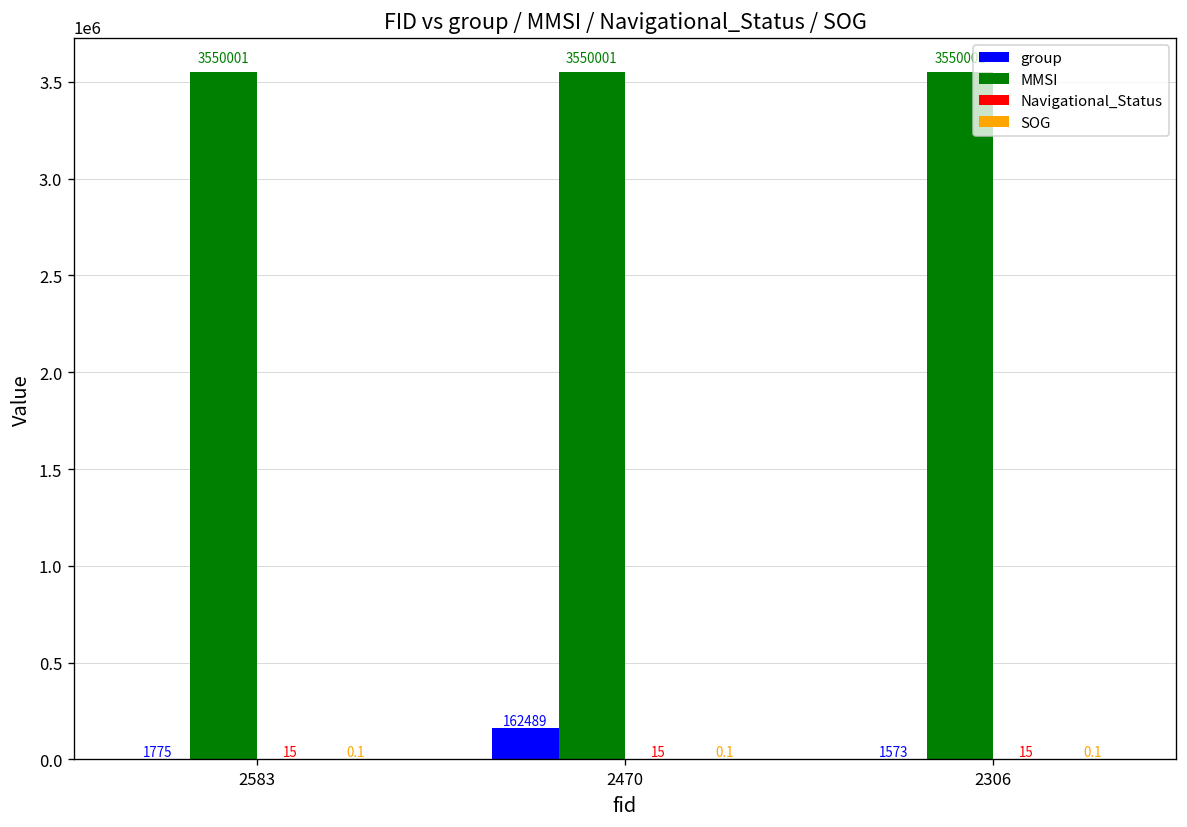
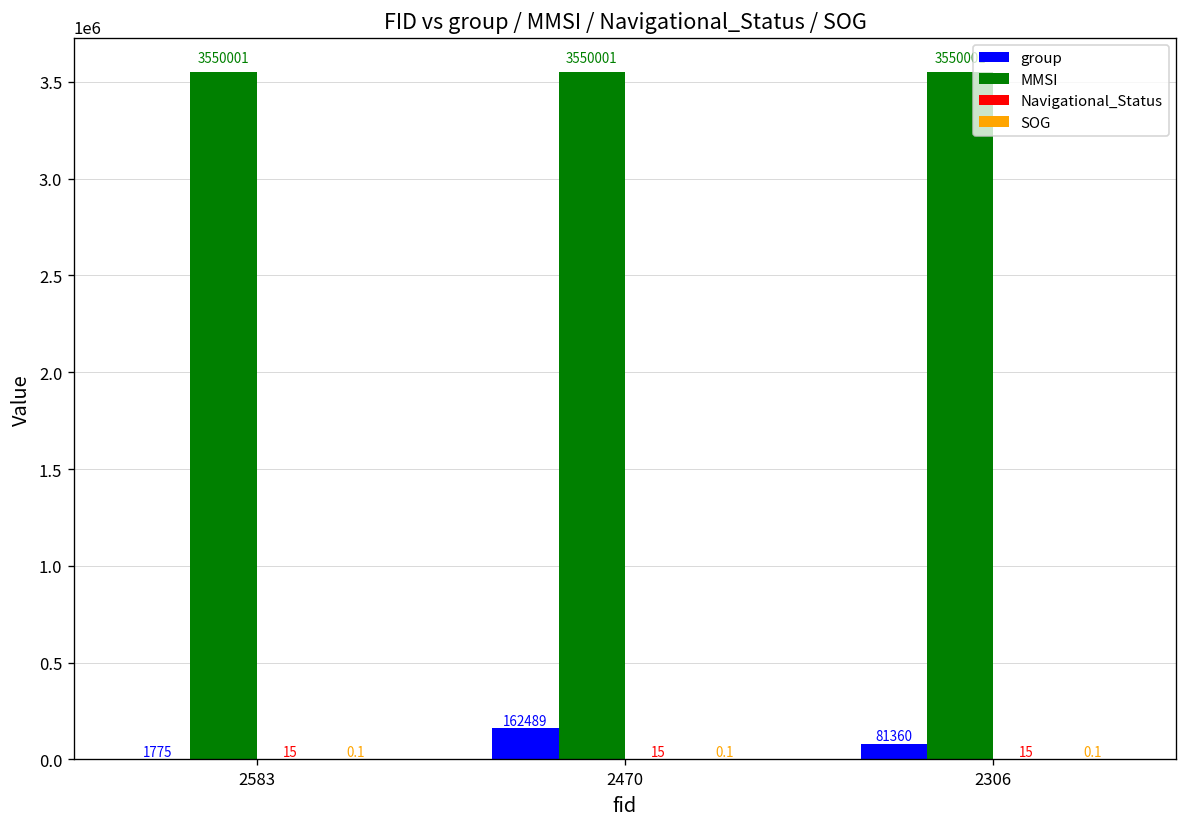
  {
    "group": {
      "2583": 1775,
      "2470": 162489,
-     "2306": 1573
+     "2306": 81360
    },
    "MMSI": {
      "2583": 3550001,
      "2470": 3550001
    },
    "Navigational_Status": {
      "2583": 15,
      "2470": 15,
      "2306": 15
    },
    "SOG": {
      "2583": 0.1,
      "2470": 0.1,
      "2306": 0.1
    }
  }
